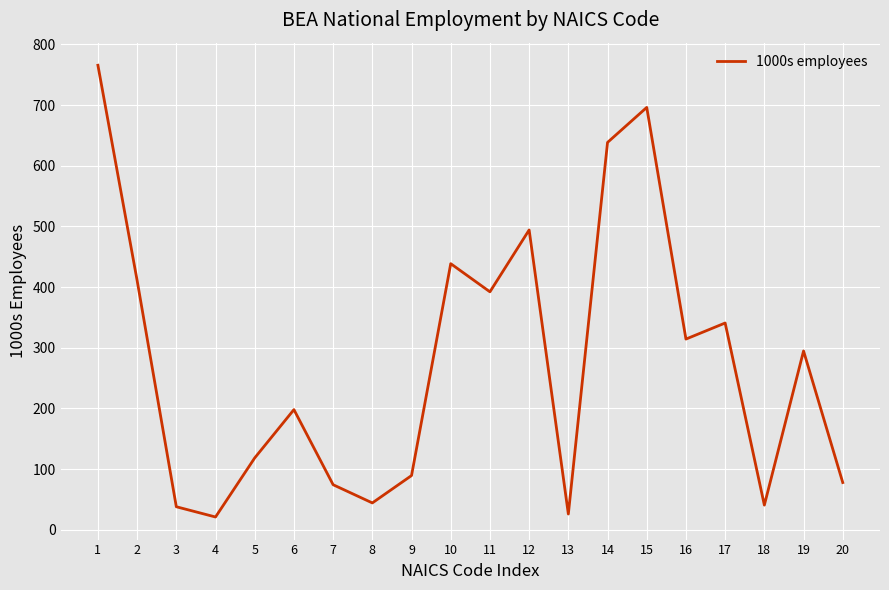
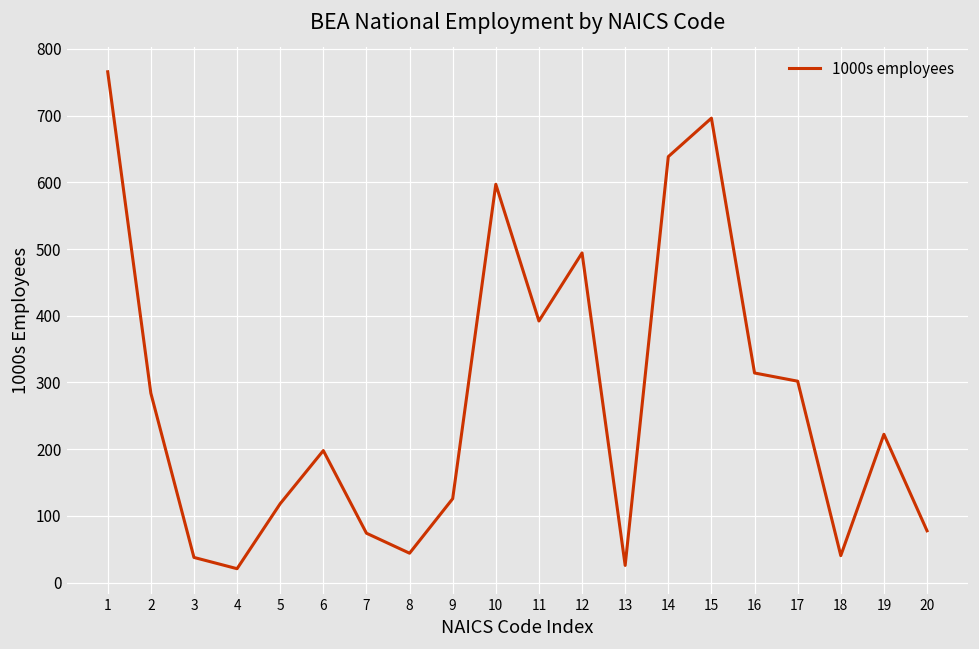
  {
    "1": 770,
-   "2": 410,
+   "2": 280,
    "3": 40,
    "4": 20,
    "5": 120,
    "6": 200,
    "7": 70,
    "8": 40,
-   "9": 90,
-   "10": 440,
+   "9": 130,
+   "10": 600,
    "11": 390,
    "12": 490,
    "13": 30,
    "14": 640,
    "15": 700,
    "16": 310,
-   "17": 340,
+   "17": 300,
    "18": 40,
-   "19": 290,
+   "19": 220,
    "20": 80
  }
